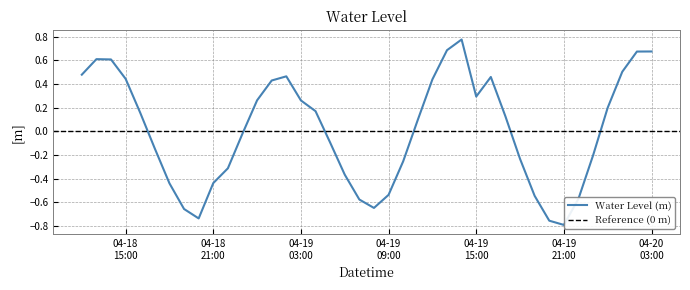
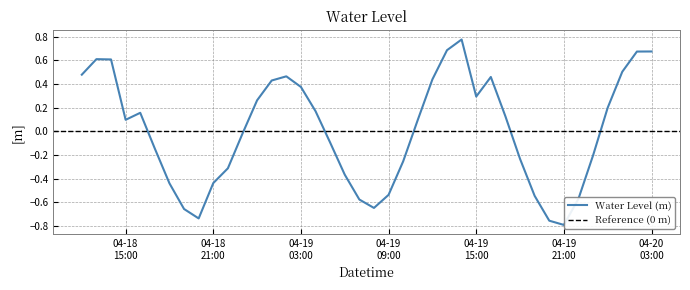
  {
-   "04-18 15:00": 0.44,
+   "04-18 15:00": 0.10,
    "04-18 21:00": -0.44,
-   "04-19 03:00": 0.26,
+   "04-19 03:00": 0.38,
    "04-19 09:00": -0.54,
    "04-19 15:00": 0.29,
    "04-20 03:00": 0.68
  }
